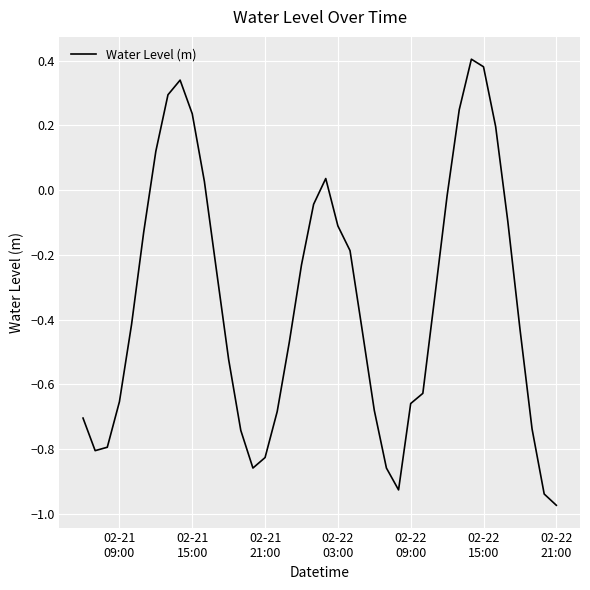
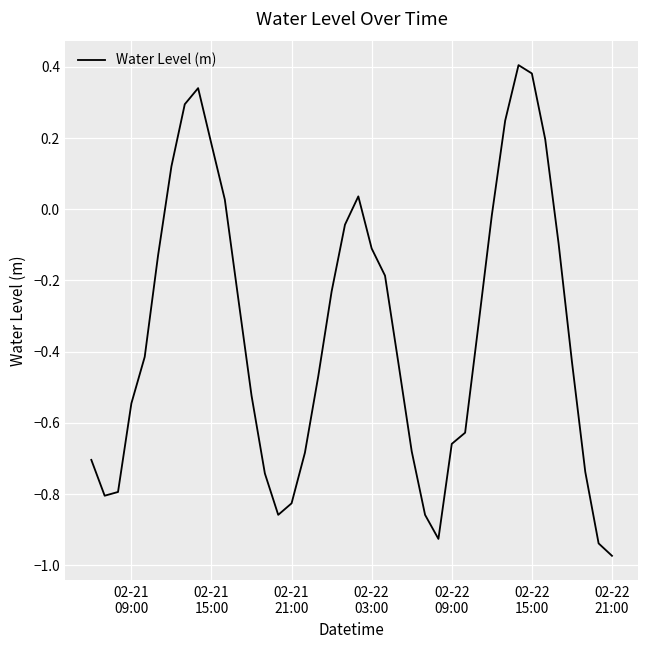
  {
-   "02-21 09:00": -0.65,
-   "02-21 15:00": 0.24,
+   "02-21 09:00": -0.55,
+   "02-21 15:00": 0.18,
    "02-21 21:00": -0.83,
    "02-22 03:00": -0.11,
    "02-22 09:00": -0.66,
    "02-22 15:00": 0.38,
    "02-22 21:00": -0.97
  }
